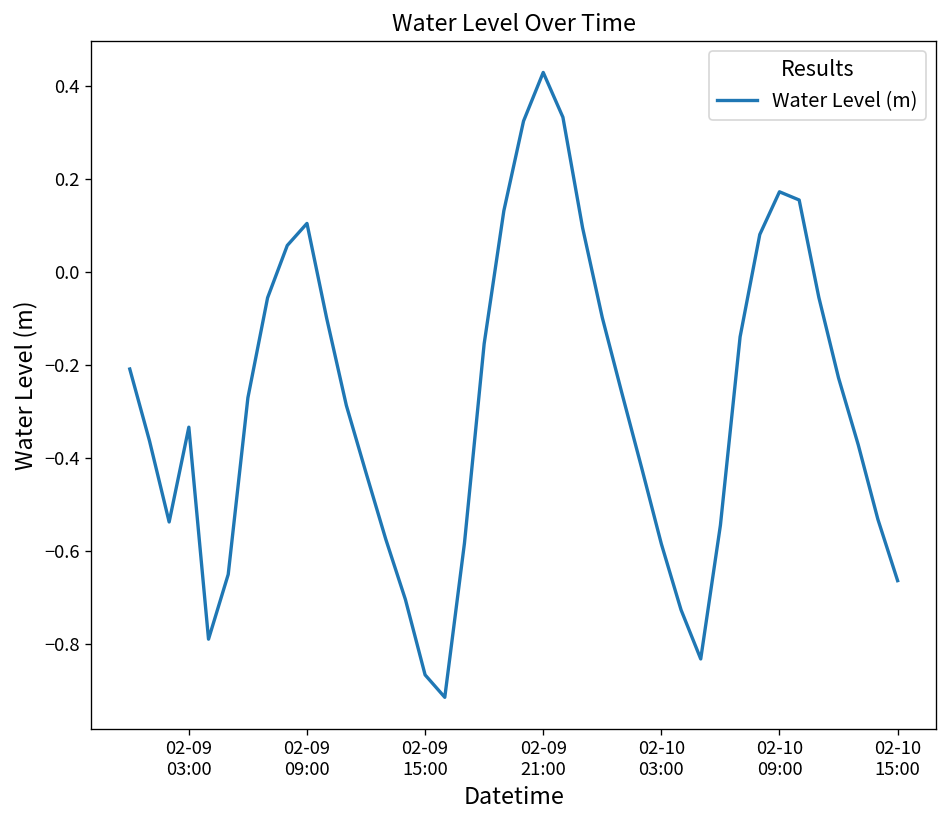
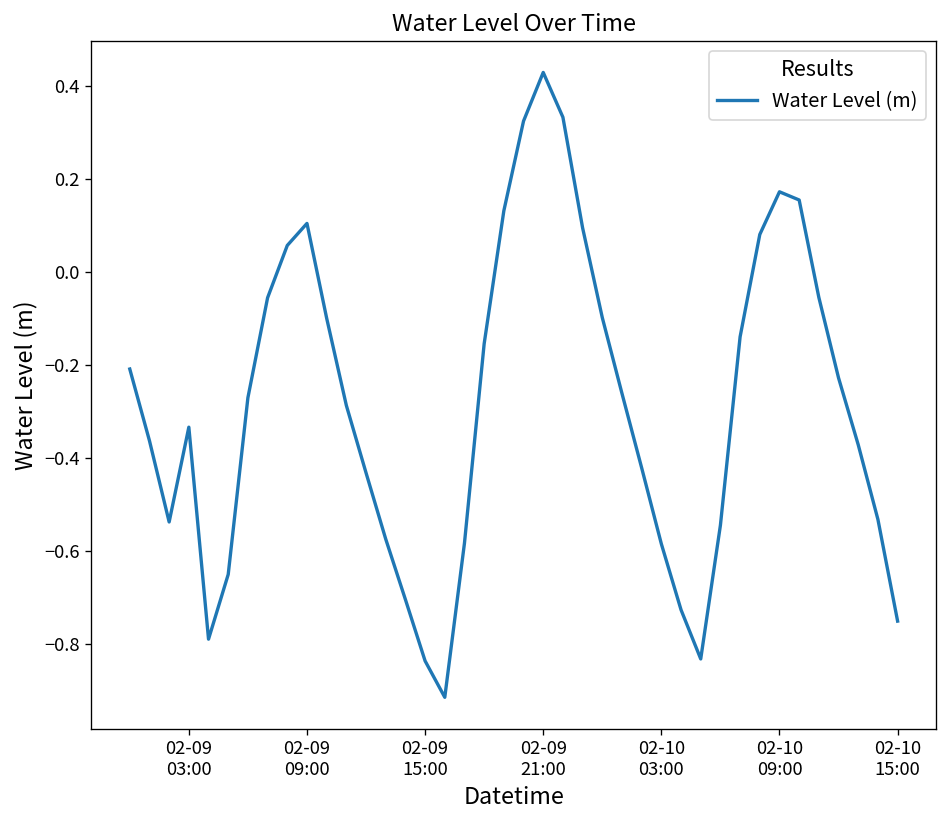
  {
    "02-09 03:00": -0.33,
    "02-09 09:00": 0.10,
-   "02-09 15:00": -0.87,
+   "02-09 15:00": -0.84,
    "02-09 21:00": 0.43,
    "02-10 03:00": -0.58,
    "02-10 09:00": 0.17,
-   "02-10 15:00": -0.66
+   "02-10 15:00": -0.75
  }
